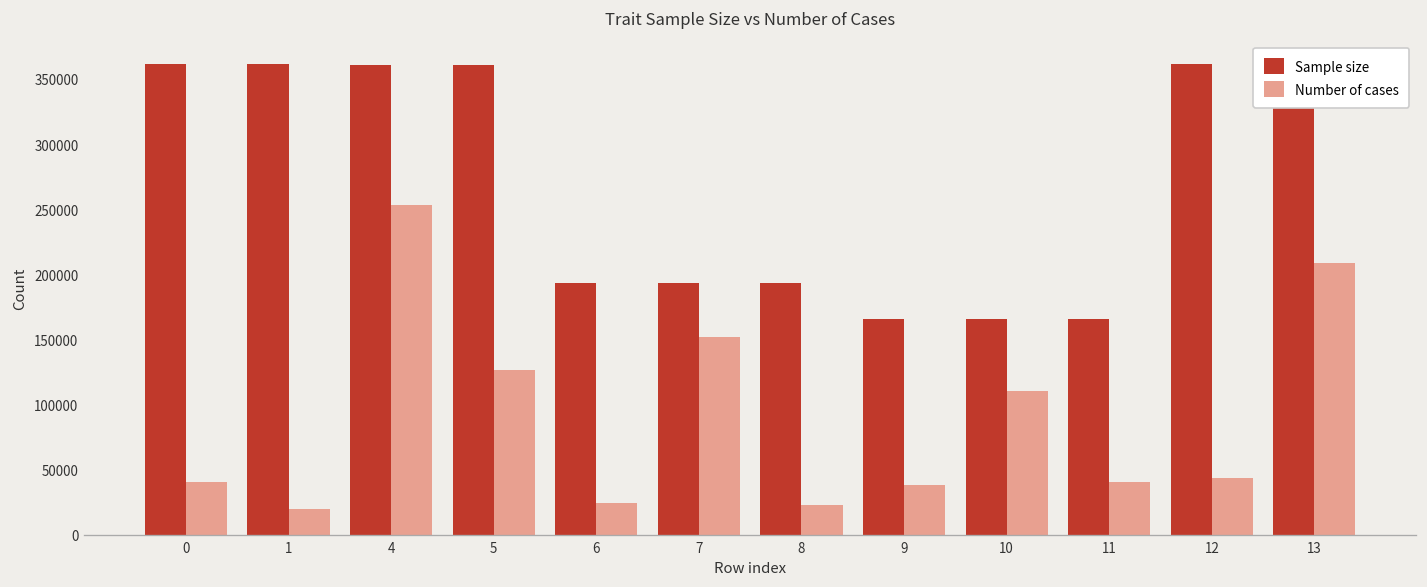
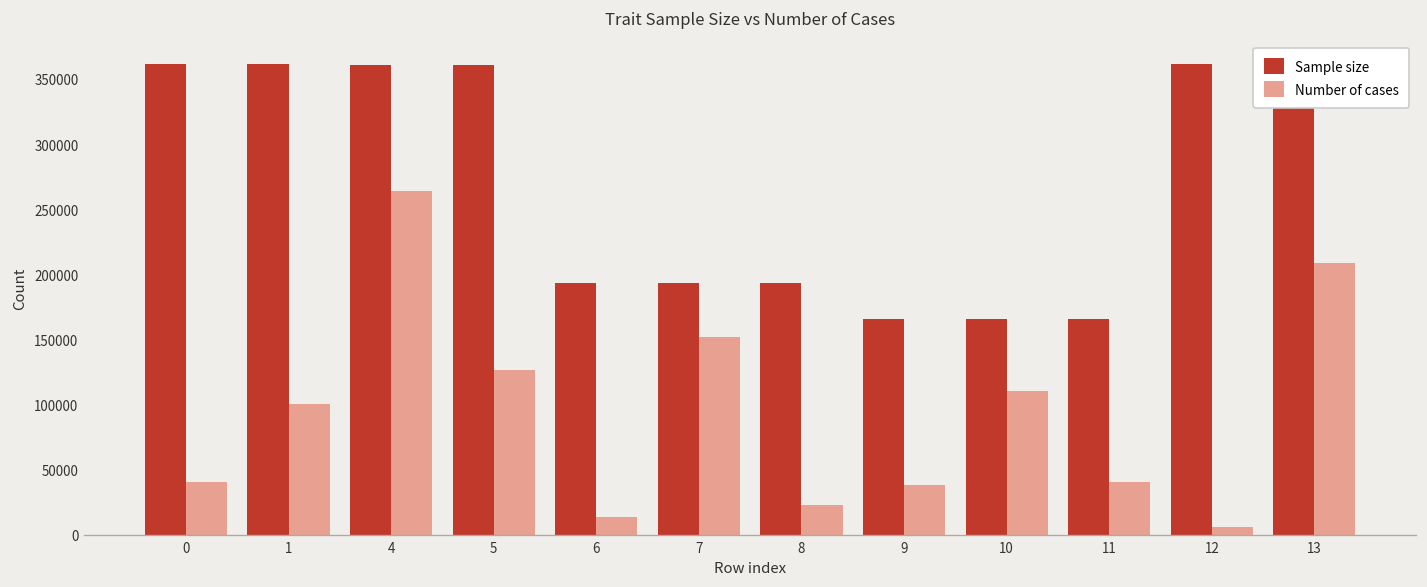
  {
    "Sample size": {
      "0": 361000,
      "1": 361000,
      "4": 360000,
      "5": 360000,
      "6": 193000,
      "7": 193000,
      "8": 193000,
      "9": 165000,
      "10": 165000,
      "11": 165000,
      "12": 361000
    },
    "Number of cases": {
      "0": 41000,
-     "1": 20000,
-     "4": 254000,
+     "1": 100000,
+     "4": 264000,
      "5": 127000,
-     "6": 24000,
+     "6": 14000,
      "7": 152000,
      "8": 23000,
      "9": 38000,
      "10": 110000,
      "11": 41000,
-     "12": 44000,
+     "12": 6000,
      "13": 209000
    }
  }
